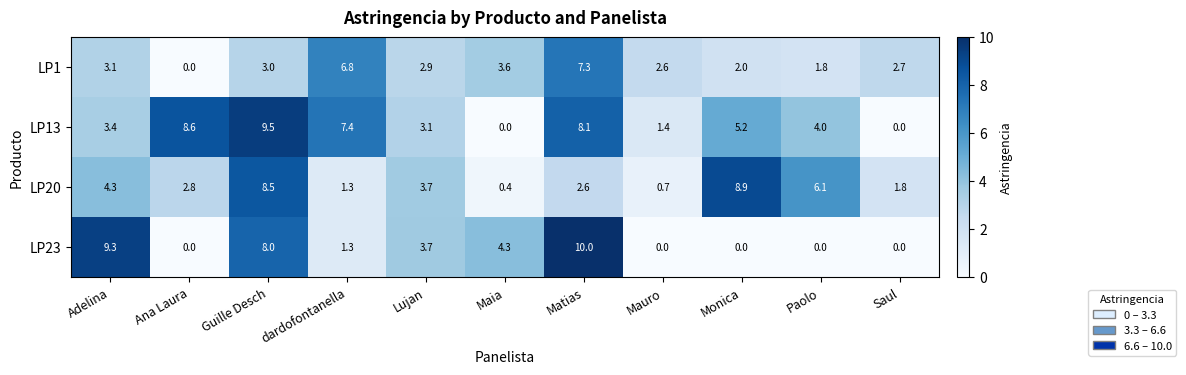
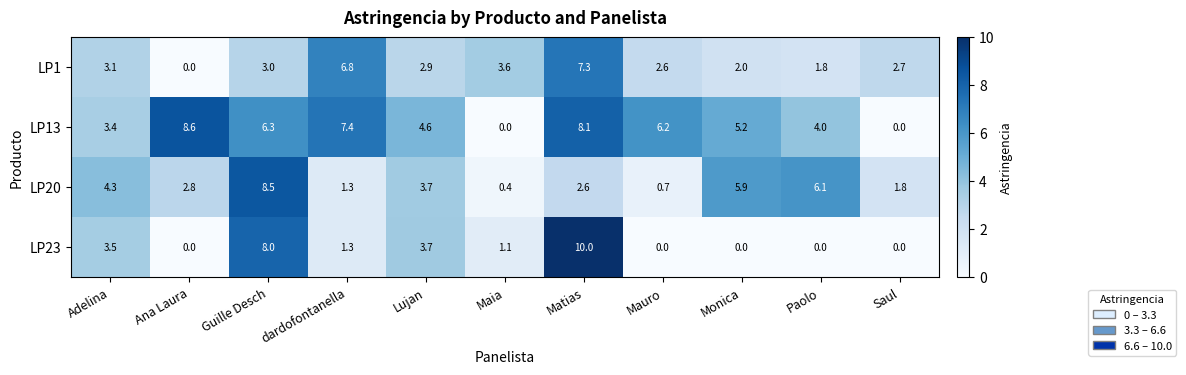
  {
    "LP1": {
      "Adelina": 3.1,
      "Ana Laura": 0.0,
      "Guille Desch": 3.0,
      "dardofontanella": 6.8,
      "Lujan": 2.9,
      "Maia": 3.6,
      "Matias": 7.3,
      "Mauro": 2.6,
      "Monica": 2.0,
      "Paolo": 1.8,
      "Saul": 2.7
    },
    "LP13": {
      "Adelina": 3.4,
      "Ana Laura": 8.6,
-     "Guille Desch": 9.5,
+     "Guille Desch": 6.3,
      "dardofontanella": 7.4,
-     "Lujan": 3.1,
+     "Lujan": 4.6,
      "Maia": 0.0,
      "Matias": 8.1,
-     "Mauro": 1.4,
+     "Mauro": 6.2,
      "Monica": 5.2,
      "Paolo": 4.0,
      "Saul": 0.0
    },
    "LP20": {
      "Adelina": 4.3,
      "Ana Laura": 2.8,
      "Guille Desch": 8.5,
      "dardofontanella": 1.3,
      "Lujan": 3.7,
      "Maia": 0.4,
      "Matias": 2.6,
      "Mauro": 0.7,
-     "Monica": 8.9,
+     "Monica": 5.9,
      "Paolo": 6.1,
      "Saul": 1.8
    },
    "LP23": {
-     "Adelina": 9.3,
+     "Adelina": 3.5,
      "Ana Laura": 0.0,
      "Guille Desch": 8.0,
      "dardofontanella": 1.3,
      "Lujan": 3.7,
-     "Maia": 4.3,
+     "Maia": 1.1,
      "Matias": 10.0,
      "Mauro": 0.0,
      "Monica": 0.0,
      "Paolo": 0.0,
      "Saul": 0.0
    }
  }
